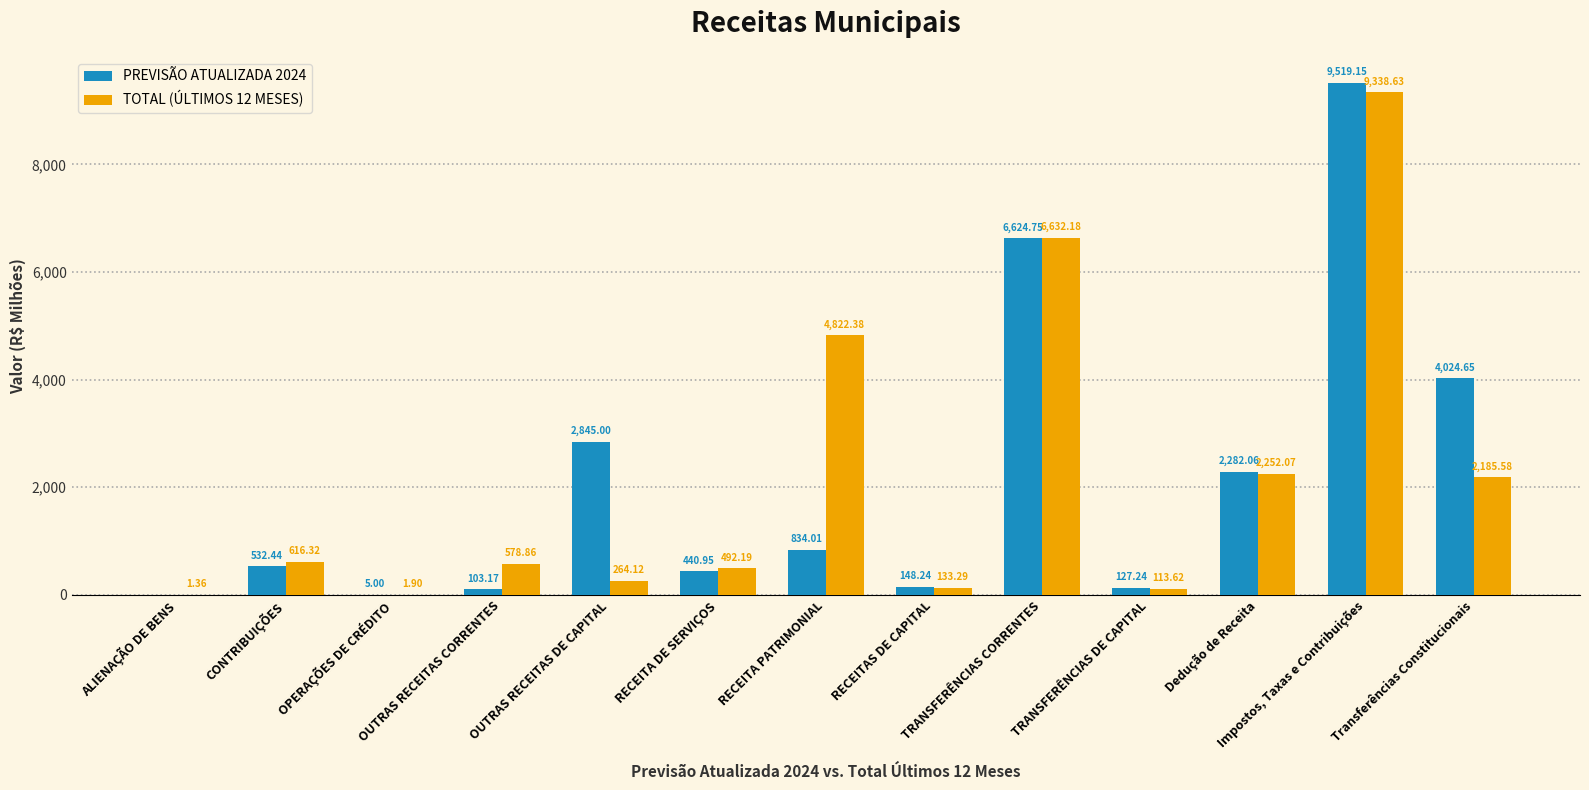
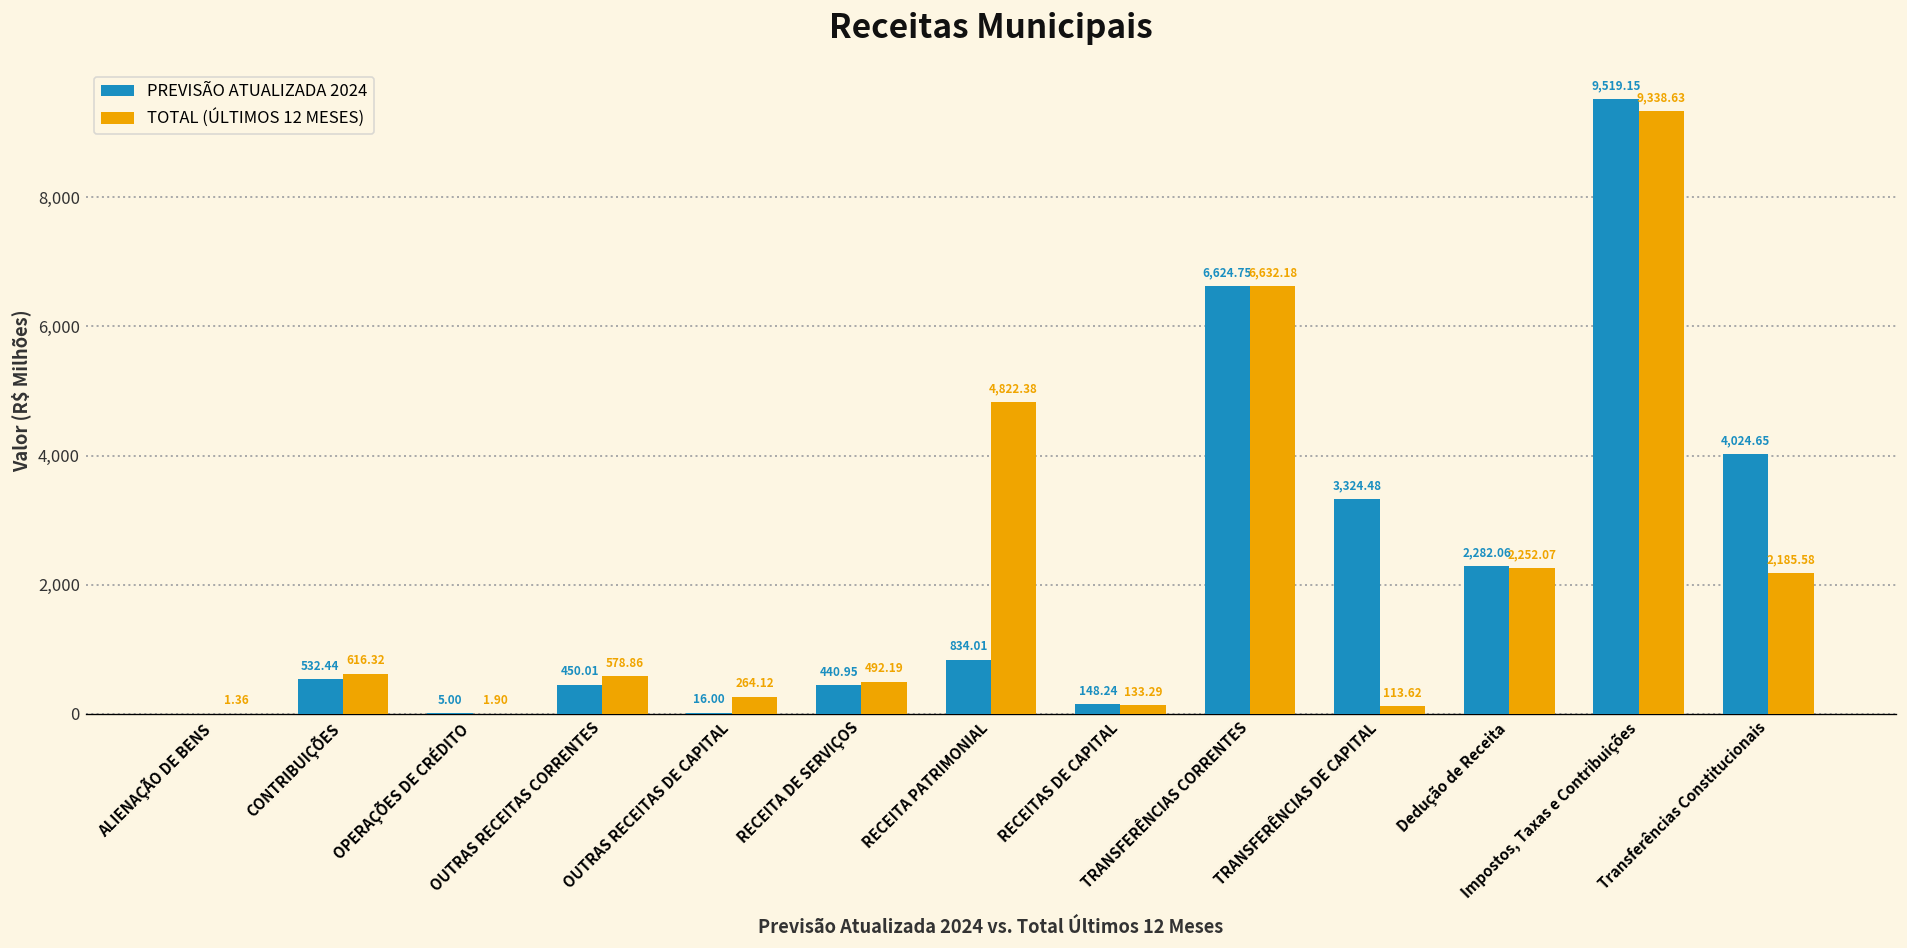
  {
    "PREVISÃO ATUALIZADA 2024": {
      "CONTRIBUIÇÕES": "532.44",
      "OPERAÇÕES DE CRÉDITO": "5.00",
-     "OUTRAS RECEITAS CORRENTES": "103.17",
-     "OUTRAS RECEITAS DE CAPITAL": "2,845.00",
+     "OUTRAS RECEITAS CORRENTES": "450.01",
+     "OUTRAS RECEITAS DE CAPITAL": "16.00",
      "RECEITA DE SERVIÇOS": "440.95",
      "RECEITA PATRIMONIAL": "834.01",
      "RECEITAS DE CAPITAL": "148.24",
      "TRANSFERÊNCIAS CORRENTES": "6,624.75",
-     "TRANSFERÊNCIAS DE CAPITAL": "127.24",
+     "TRANSFERÊNCIAS DE CAPITAL": "3,324.48",
      "Dedução de Receita": "2,282.06",
      "Impostos, Taxas e Contribuições": "9,519.15",
      "Transferências Constitucionais": "4,024.65"
    },
    "TOTAL (ÚLTIMOS 12 MESES)": {
      "ALIENAÇÃO DE BENS": "1.36",
      "CONTRIBUIÇÕES": "616.32",
      "OPERAÇÕES DE CRÉDITO": "1.90",
      "OUTRAS RECEITAS CORRENTES": "578.86",
      "OUTRAS RECEITAS DE CAPITAL": "264.12",
      "RECEITA DE SERVIÇOS": "492.19",
      "RECEITA PATRIMONIAL": "4,822.38",
      "RECEITAS DE CAPITAL": "133.29",
      "TRANSFERÊNCIAS CORRENTES": "6,632.18",
      "TRANSFERÊNCIAS DE CAPITAL": "113.62",
      "Dedução de Receita": "2,252.07",
      "Impostos, Taxas e Contribuições": "9,338.63",
      "Transferências Constitucionais": "2,185.58"
    }
  }
